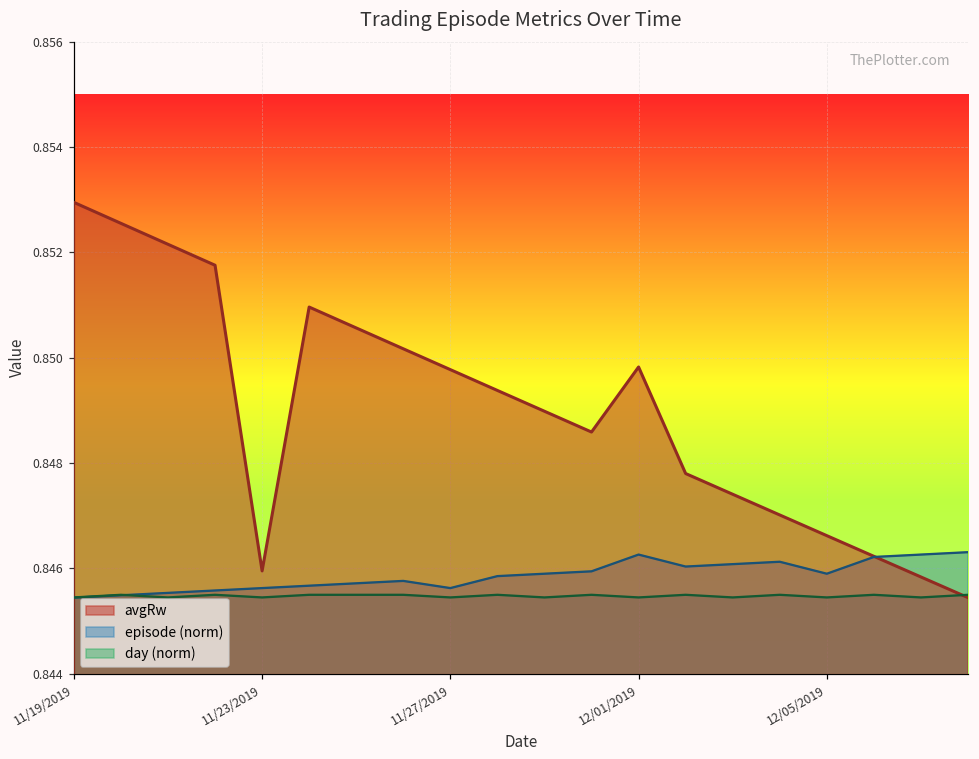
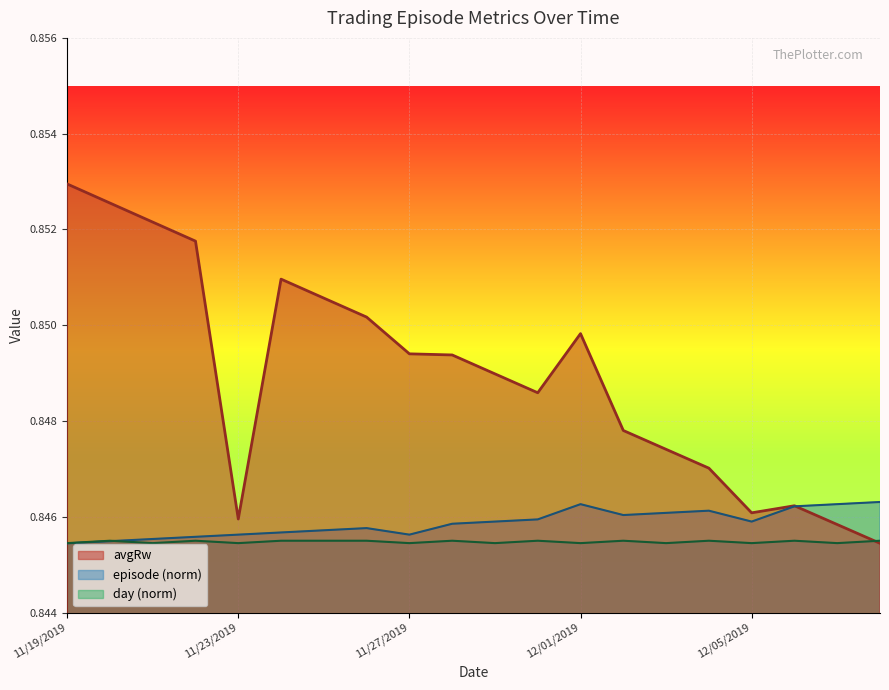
  {
    "avgRw": {
      "11/19/2019": 0.8529,
      "11/23/2019": 0.8460,
-     "11/27/2019": 0.8498,
+     "11/27/2019": 0.8494,
      "12/01/2019": 0.8498,
-     "12/05/2019": 0.8466
+     "12/05/2019": 0.8461
    },
    "episode (norm)": {
      "11/23/2019": 0.8456,
      "11/27/2019": 0.8456,
      "12/01/2019": 0.8463,
      "12/05/2019": 0.8459
    },
    "day (norm)": {
      "11/23/2019": 0.8455,
      "11/27/2019": 0.8455,
      "12/01/2019": 0.8455,
      "12/05/2019": 0.8455
    }
  }
